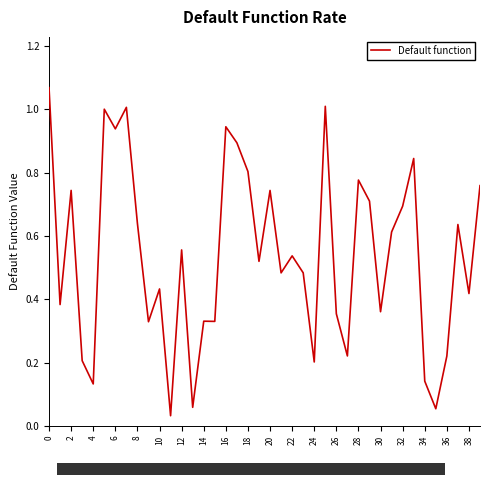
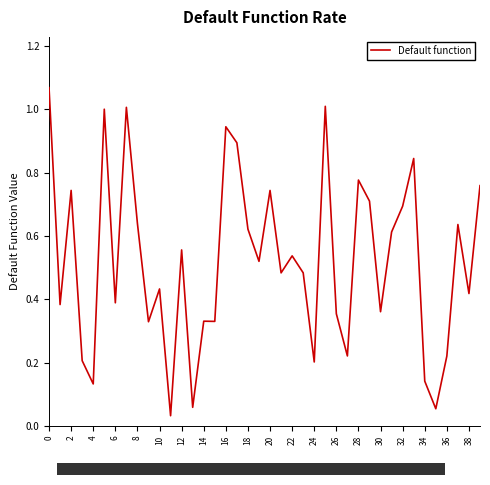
  {
    "0": 1.07,
    "2": 0.74,
    "4": 0.13,
-   "6": 0.94,
+   "6": 0.39,
    "8": 0.64,
    "10": 0.43,
    "12": 0.56,
    "14": 0.33,
    "16": 0.95,
-   "18": 0.80,
+   "18": 0.62,
    "20": 0.74,
    "22": 0.54,
    "24": 0.20,
    "26": 0.35,
    "28": 0.78,
    "30": 0.36,
    "32": 0.69,
    "34": 0.14,
    "36": 0.22,
    "38": 0.42
  }
